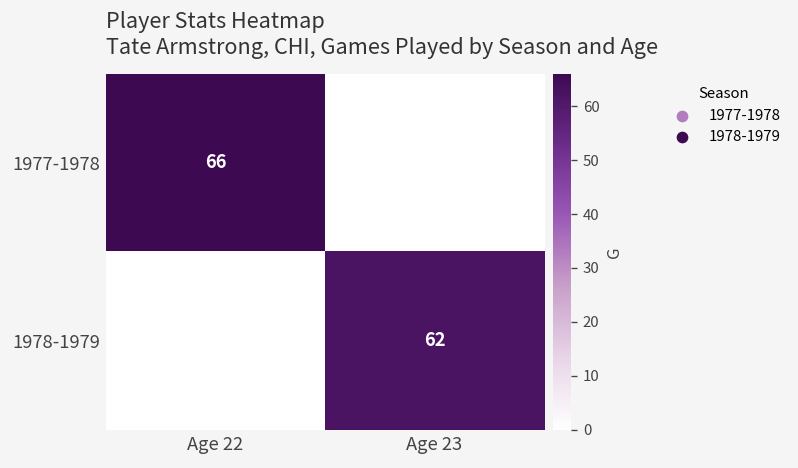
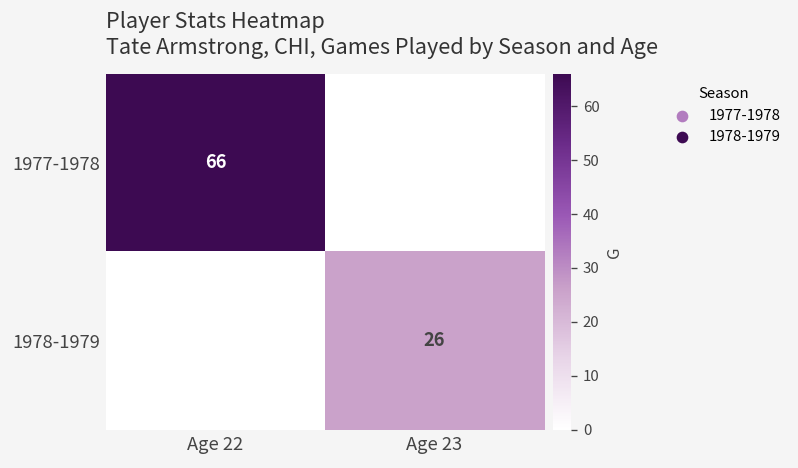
  {
    "1977-1978": {
      "Age 22": 66
    },
    "1978-1979": {
-     "Age 23": 62
+     "Age 23": 26
    }
  }
